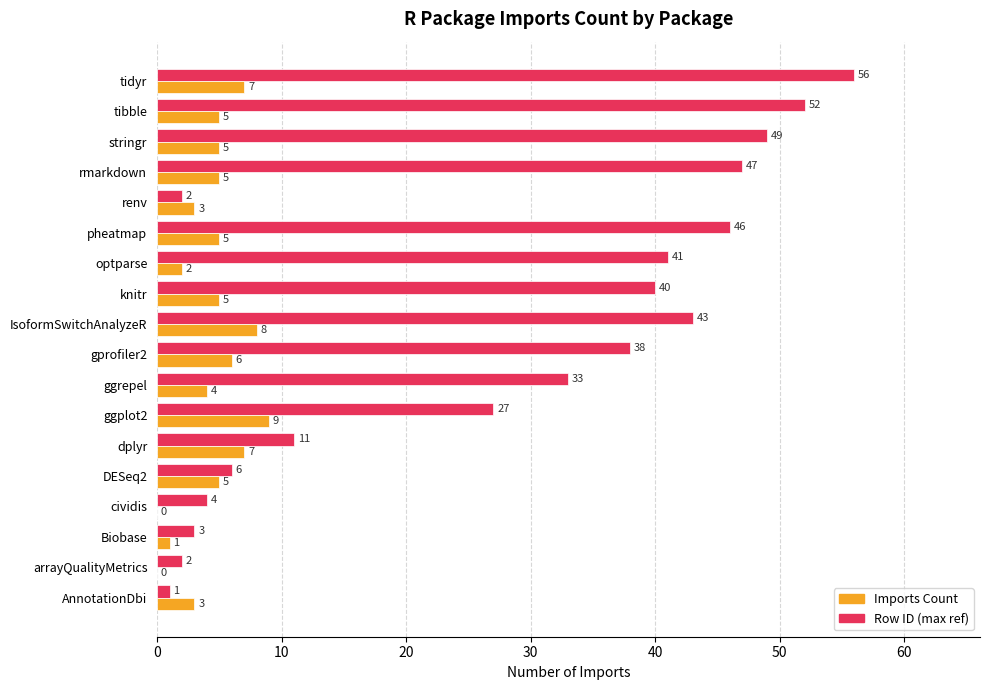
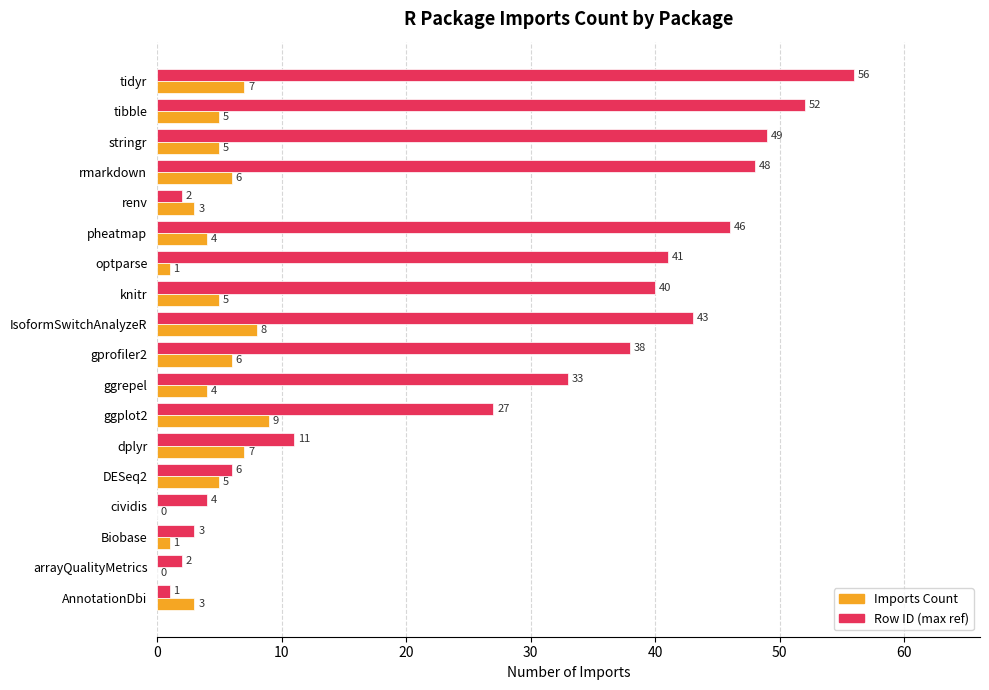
  {
    "Row ID (max ref)": {
      "tidyr": 56,
      "tibble": 52,
      "stringr": 49,
-     "rmarkdown": 47,
+     "rmarkdown": 48,
      "renv": 2,
      "pheatmap": 46,
      "optparse": 41,
      "knitr": 40,
      "IsoformSwitchAnalyzeR": 43,
      "gprofiler2": 38,
      "ggrepel": 33,
      "ggplot2": 27,
      "dplyr": 11,
      "DESeq2": 6,
      "cividis": 4,
      "Biobase": 3,
      "arrayQualityMetrics": 2,
      "AnnotationDbi": 1
    },
    "Imports Count": {
      "tidyr": 7,
      "tibble": 5,
      "stringr": 5,
-     "rmarkdown": 5,
+     "rmarkdown": 6,
      "renv": 3,
-     "pheatmap": 5,
-     "optparse": 2,
+     "pheatmap": 4,
+     "optparse": 1,
      "knitr": 5,
      "IsoformSwitchAnalyzeR": 8,
      "gprofiler2": 6,
      "ggrepel": 4,
      "ggplot2": 9,
      "dplyr": 7,
      "DESeq2": 5,
      "cividis": 0,
      "Biobase": 1,
      "arrayQualityMetrics": 0,
      "AnnotationDbi": 3
    }
  }
